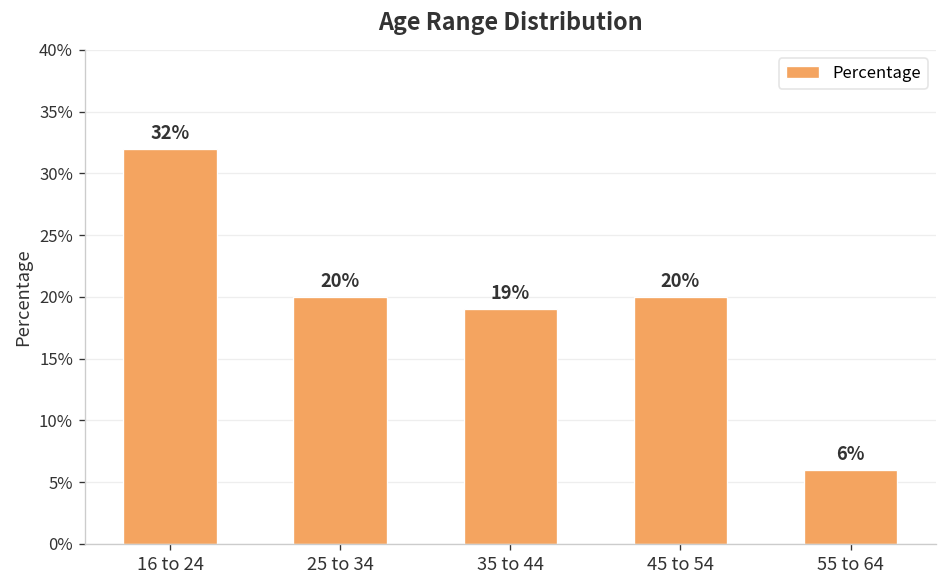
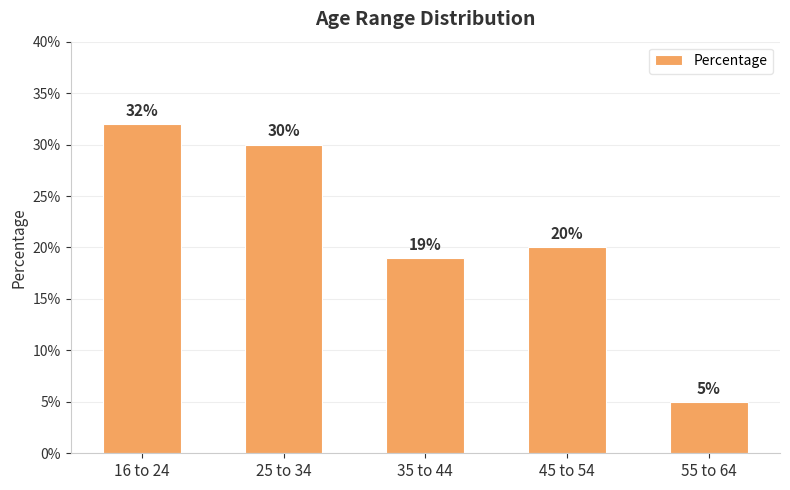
  {
    "16 to 24": "32%",
-   "25 to 34": "20%",
+   "25 to 34": "30%",
    "35 to 44": "19%",
    "45 to 54": "20%",
-   "55 to 64": "6%"
+   "55 to 64": "5%"
  }
